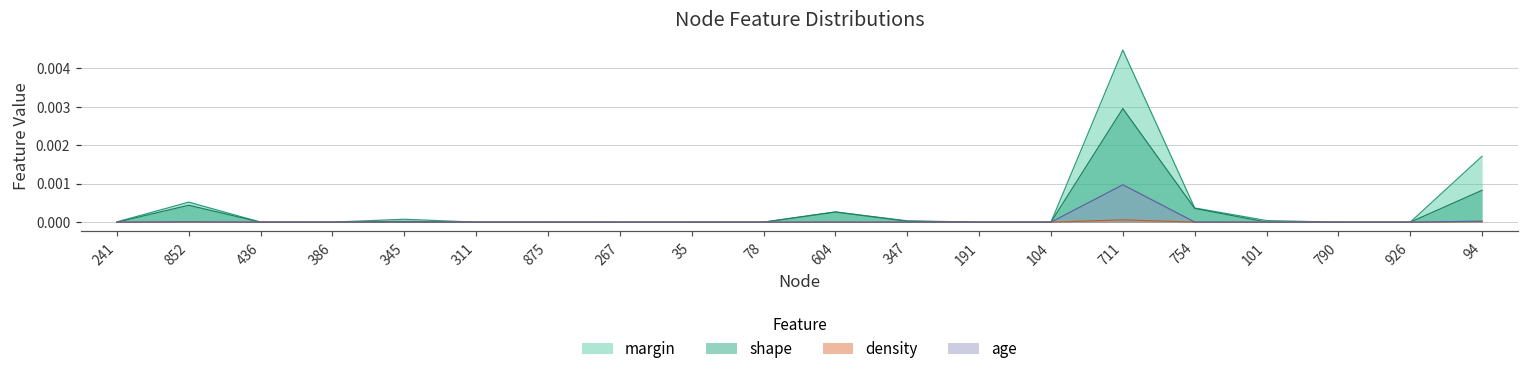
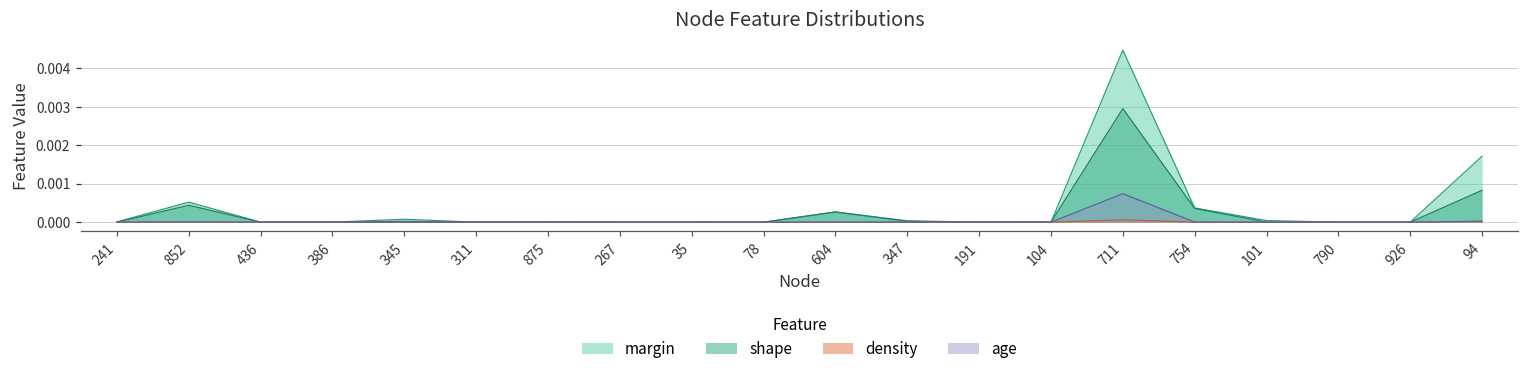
  {
    "density": {
      "711": 0.0001
    },
    "age": {
-     "711": 0.0010
+     "711": 0.0007
    }
  }
